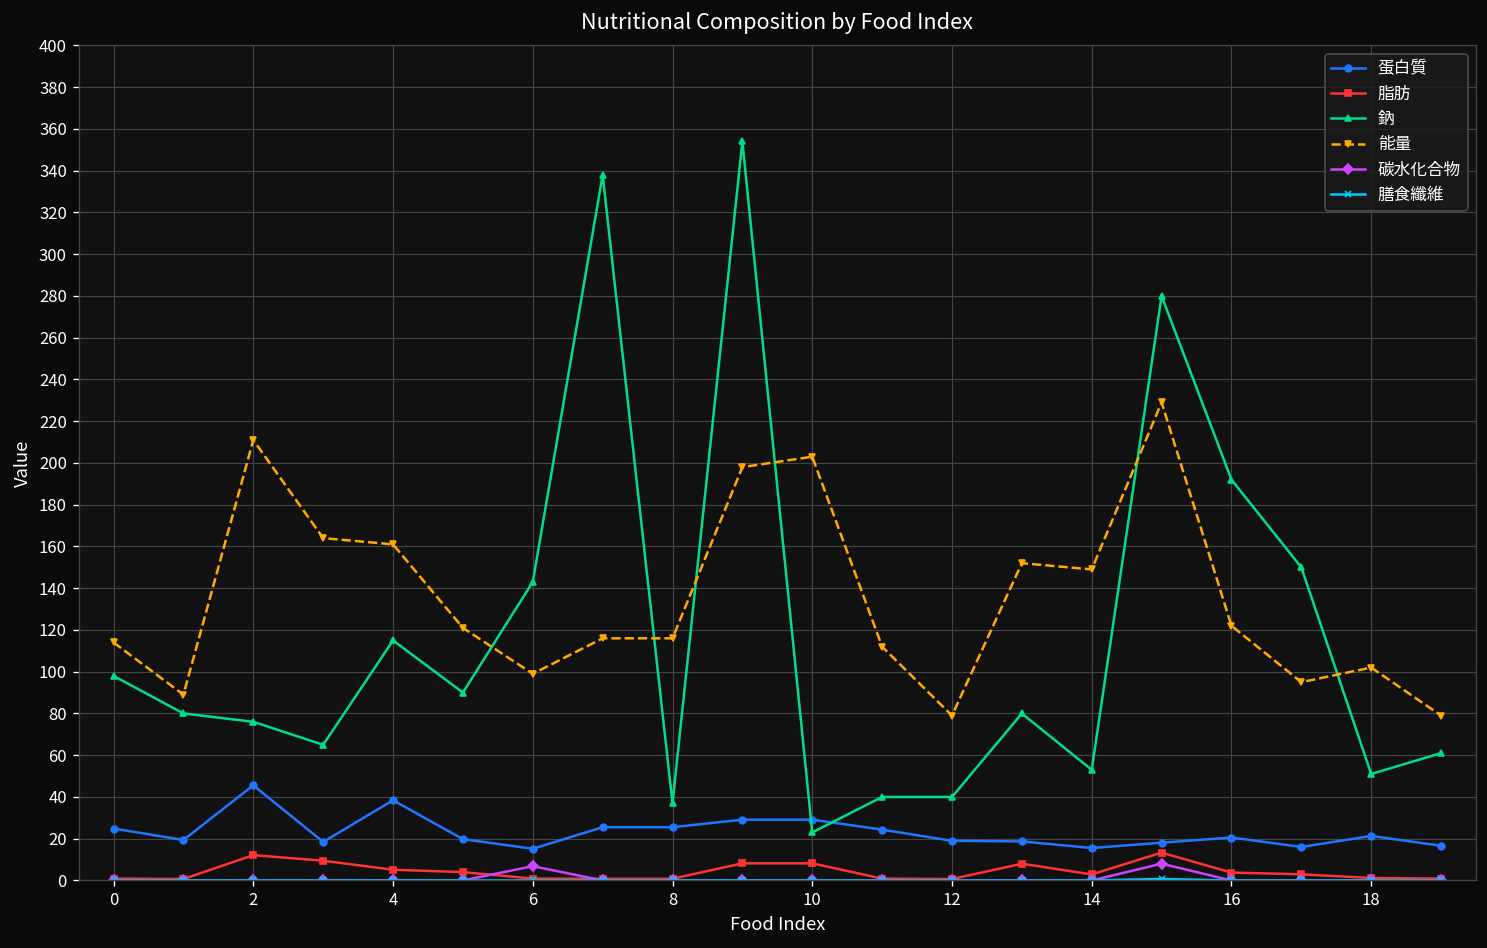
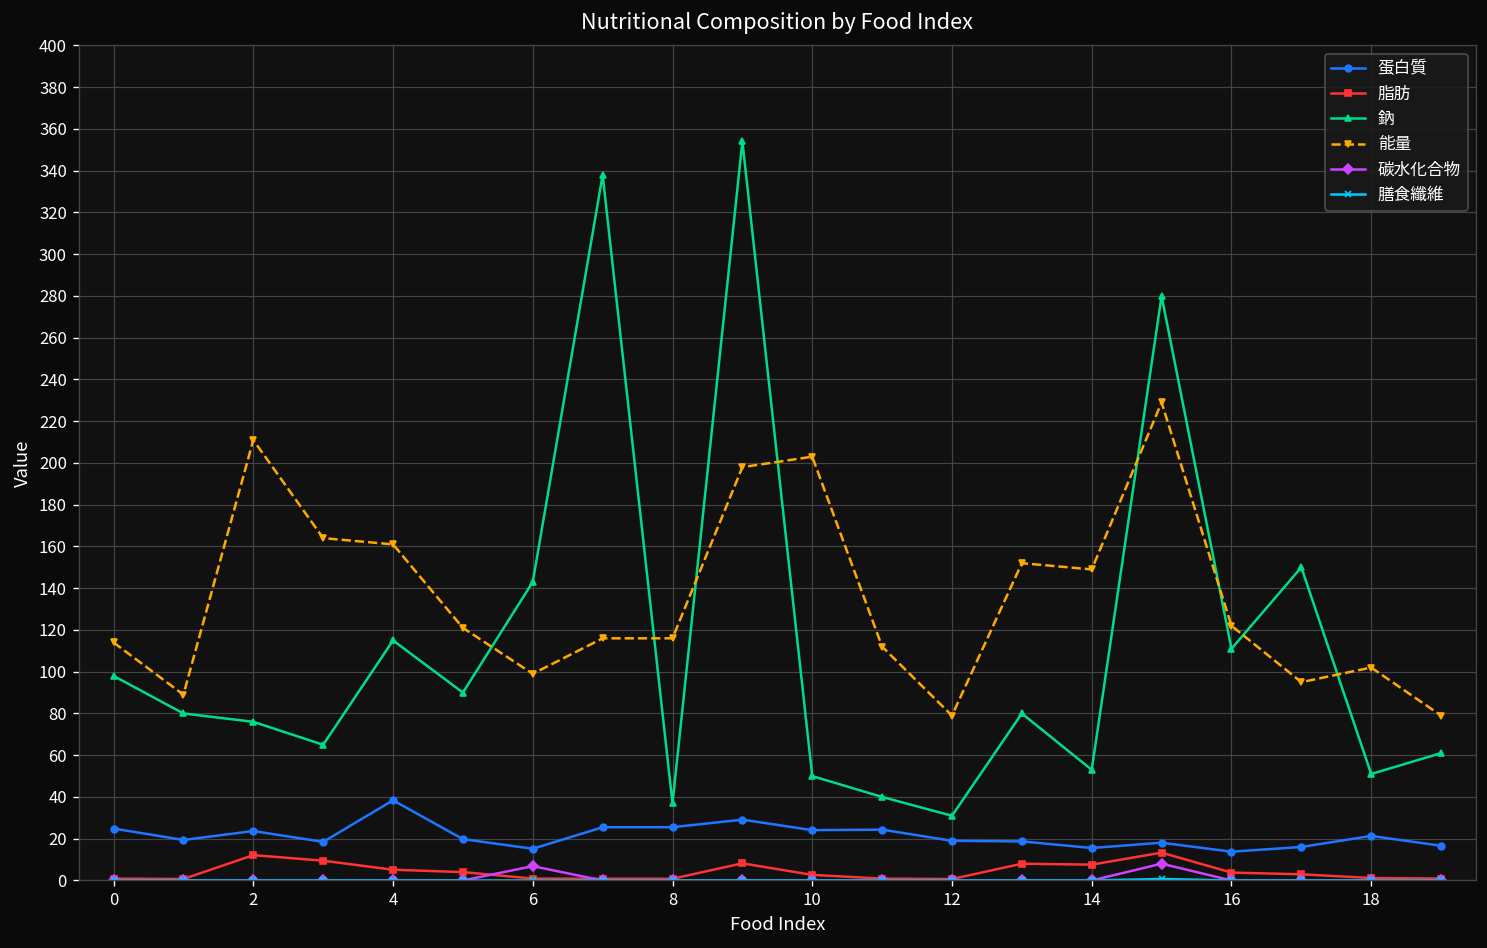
  {
    "蛋白質": {
      "0": 25,
-     "2": 46,
+     "2": 24,
      "4": 38,
      "6": 15,
      "8": 26,
-     "10": 29,
+     "10": 24,
      "12": 19,
      "14": 16,
-     "16": 21,
+     "16": 14,
      "18": 21
    },
    "脂肪": {
      "2": 12,
      "4": 5,
-     "10": 8,
-     "14": 3,
+     "10": 3,
+     "14": 8,
      "16": 4
    },
    "鈉": {
      "0": 98,
      "2": 76,
      "4": 115,
      "6": 143,
      "8": 37,
-     "10": 23,
-     "12": 40,
+     "10": 50,
+     "12": 31,
      "14": 53,
-     "16": 192,
+     "16": 111,
      "18": 51
    },
    "能量": {
      "0": 114,
      "2": 211,
      "4": 161,
      "6": 99,
      "8": 116,
      "10": 203,
      "12": 79,
      "14": 149,
      "16": 122,
      "18": 102
    },
    "碳水化合物": {
      "6": 7
    }
  }
